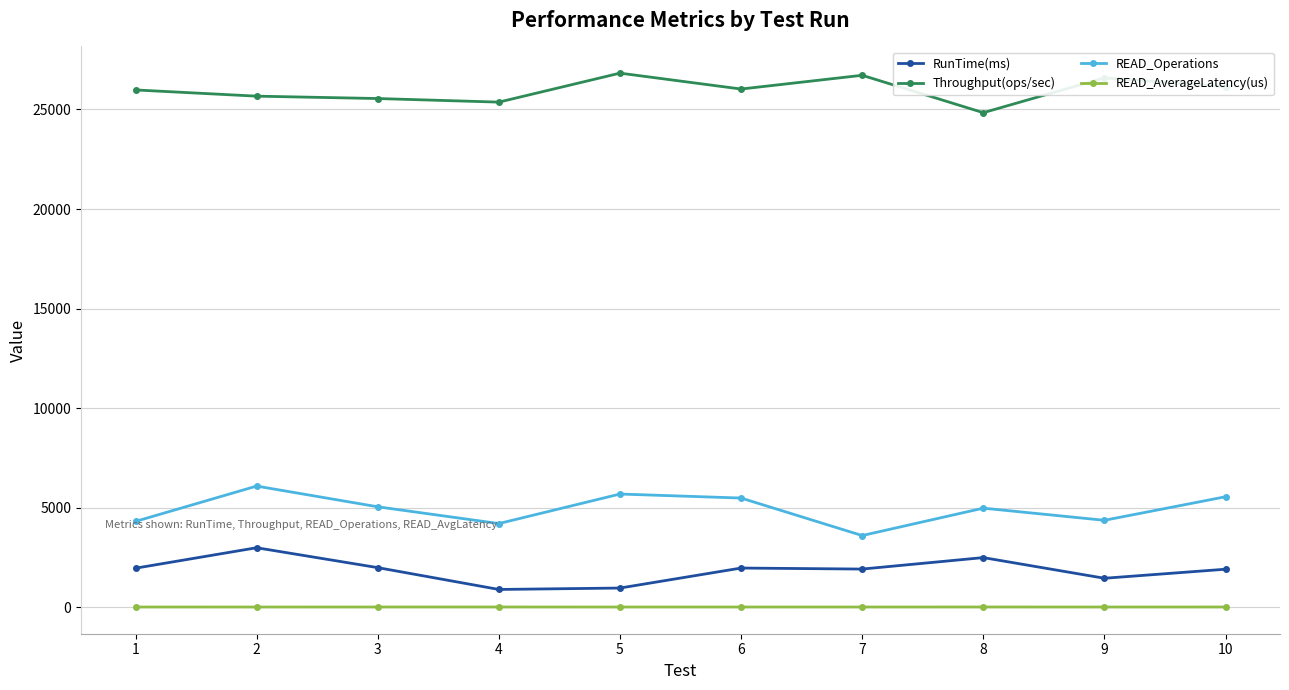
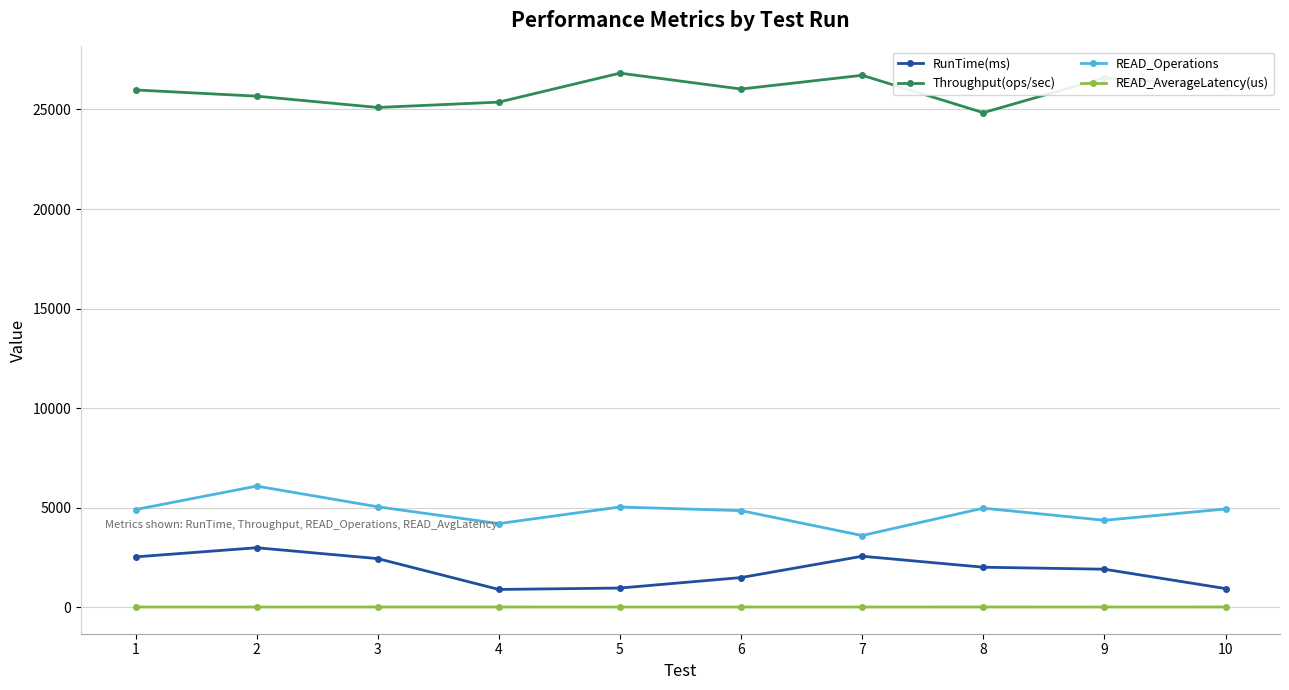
  {
    "RunTime(ms)": {
-     "1": 2000,
+     "1": 2500,
      "2": 3000,
-     "3": 2000,
+     "3": 2400,
      "4": 900,
      "5": 1000,
-     "6": 2000,
-     "7": 1900,
-     "8": 2500,
-     "9": 1500,
-     "10": 1900
+     "6": 1500,
+     "7": 2600,
+     "8": 2000,
+     "9": 1900,
+     "10": 900
    },
    "Throughput(ops/sec)": {
      "1": 26000,
      "2": 25700,
-     "3": 25500,
+     "3": 25100,
      "4": 25400,
      "5": 26800,
      "6": 26000,
      "7": 26700,
      "8": 24800
    },
    "READ_Operations": {
-     "1": 4300,
+     "1": 4900,
      "2": 6100,
      "3": 5000,
      "4": 4200,
-     "5": 5700,
-     "6": 5500,
+     "5": 5000,
+     "6": 4900,
      "7": 3600,
      "8": 5000,
      "9": 4400,
-     "10": 5600
+     "10": 4900
    },
    "READ_AverageLatency(us)": {
      "1": 0,
      "2": 0,
      "3": 0,
      "4": 0,
      "5": 0,
      "6": 0,
      "7": 0,
      "8": 0,
      "9": 0,
      "10": 0
    }
  }
